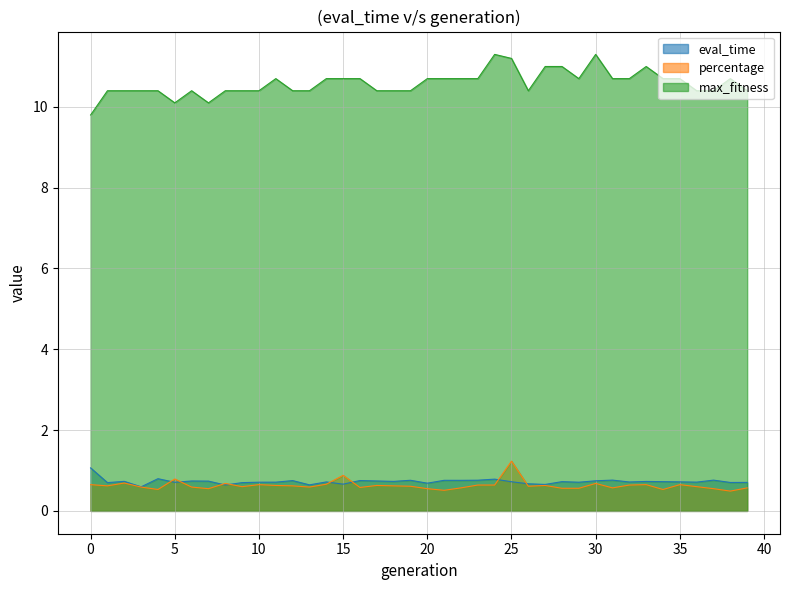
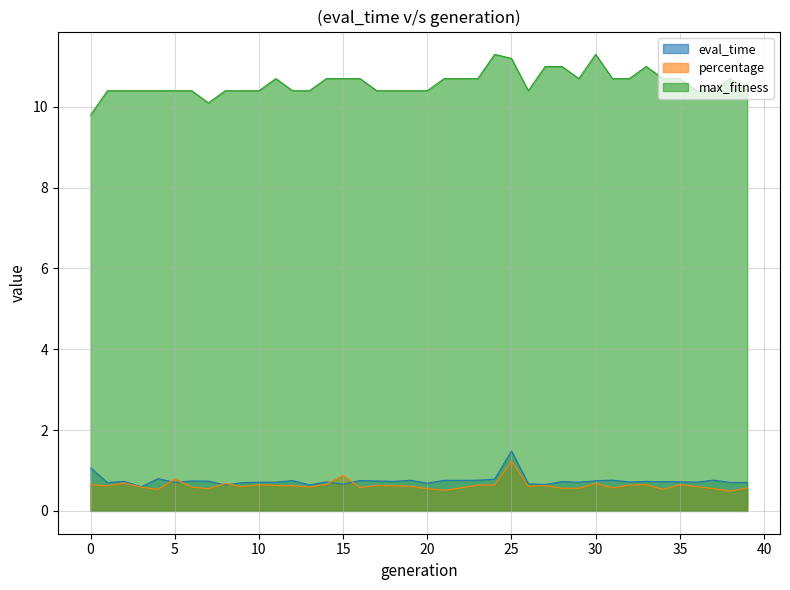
  {
    "eval_time": {
      "0": 1.1,
      "5": 0.7,
      "15": 0.7,
      "20": 0.7,
-     "25": 0.7,
+     "25": 1.5,
      "30": 0.7,
      "35": 0.7
    },
    "percentage": {
      "0": 0.7,
      "5": 0.8,
      "15": 0.9,
      "20": 0.6,
      "25": 1.2,
      "30": 0.7,
      "35": 0.7
    },
    "max_fitness": {
      "0": 9.8,
-     "5": 10.1,
+     "5": 10.4,
      "10": 10.4,
      "15": 10.7,
-     "20": 10.7,
+     "20": 10.4,
      "25": 11.2,
      "30": 11.3
    }
  }
